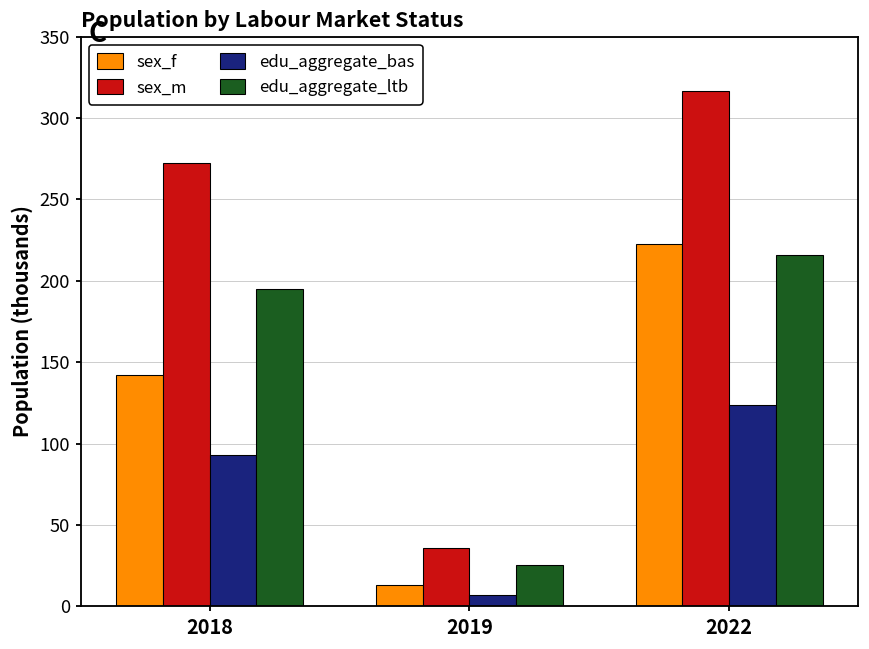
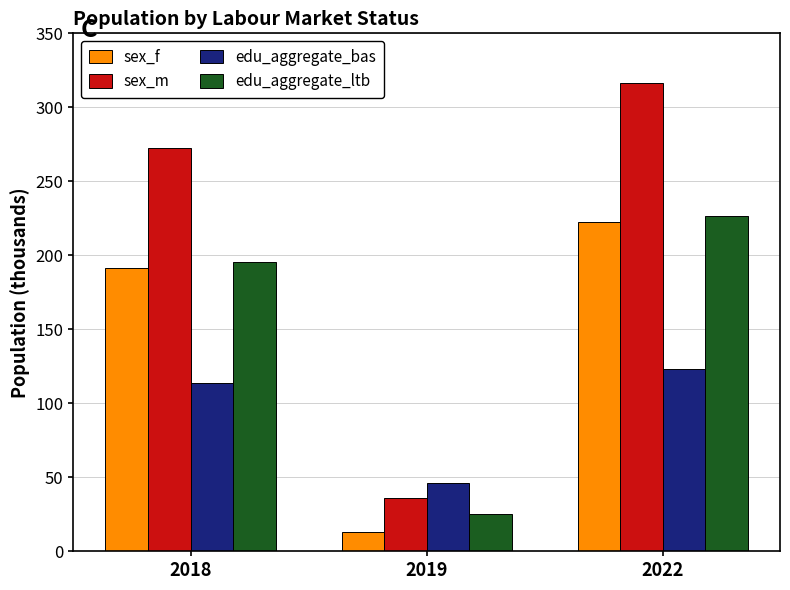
  {
    "sex_f": {
-     "2018": 142,
+     "2018": 192,
      "2019": 13,
      "2022": 223
    },
    "sex_m": {
      "2018": 273,
      "2019": 36,
      "2022": 317
    },
    "edu_aggregate_bas": {
-     "2018": 93,
-     "2019": 7,
+     "2018": 113,
+     "2019": 46,
      "2022": 123
    },
    "edu_aggregate_ltb": {
      "2018": 195,
      "2019": 25,
-     "2022": 216
+     "2022": 227
    }
  }
